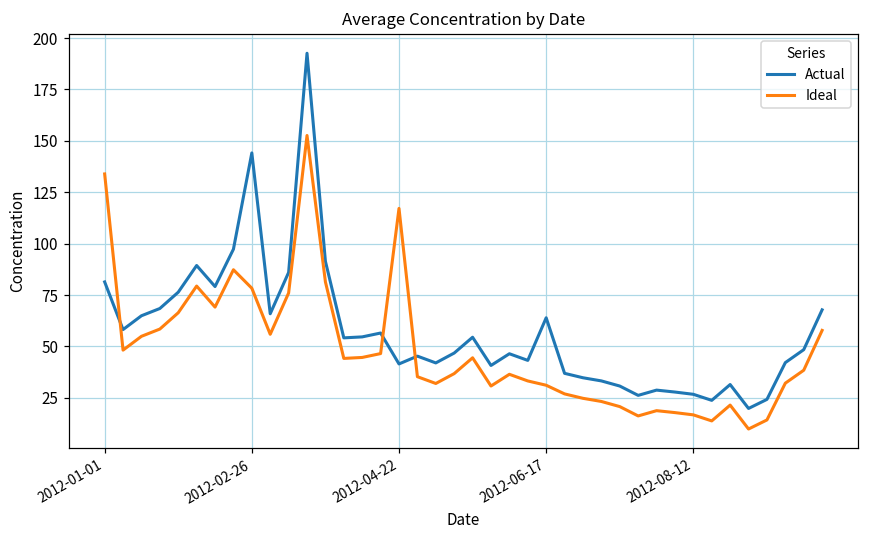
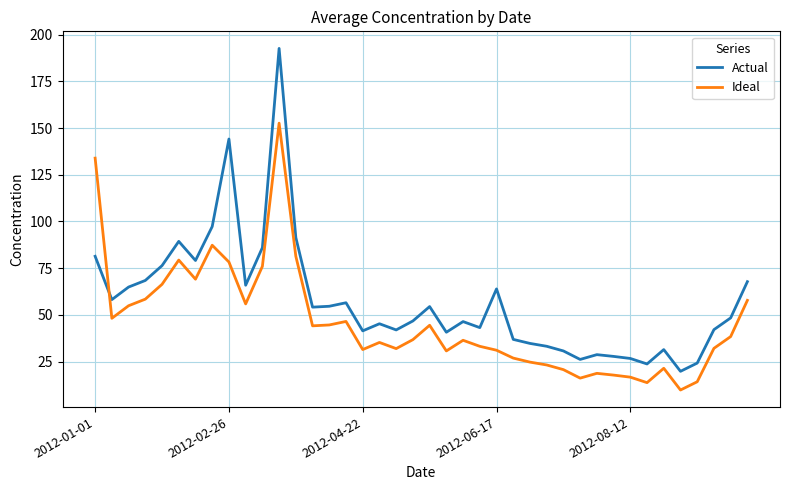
  {
    "Actual": {
      "2012-01-01": 81,
      "2012-02-26": 144,
      "2012-04-22": 41,
      "2012-06-17": 64,
      "2012-08-12": 27
    },
    "Ideal": {
      "2012-01-01": 134,
      "2012-02-26": 78,
-     "2012-04-22": 117,
+     "2012-04-22": 31,
      "2012-06-17": 31,
      "2012-08-12": 17
    }
  }
